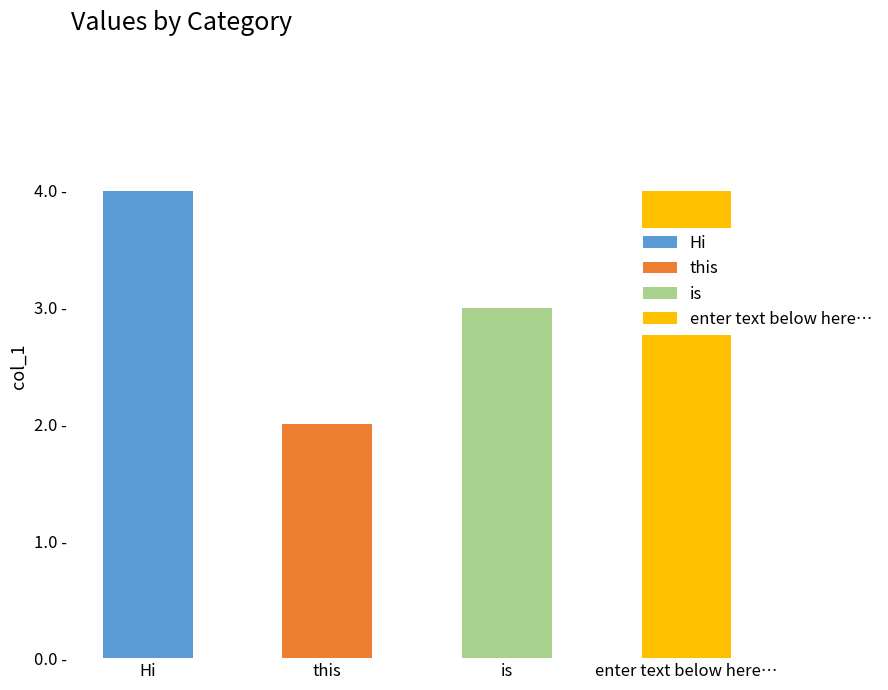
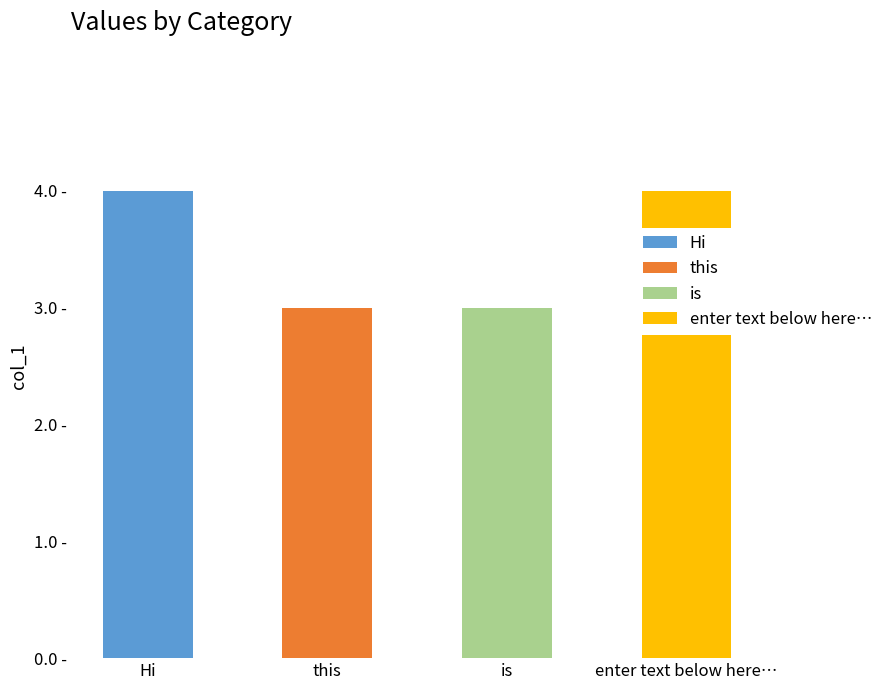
  {
    "Hi": "4 -",
-   "this": "2 -",
+   "this": "3 -",
    "is": "3 -",
    "enter text below here…": "4 -"
  }
